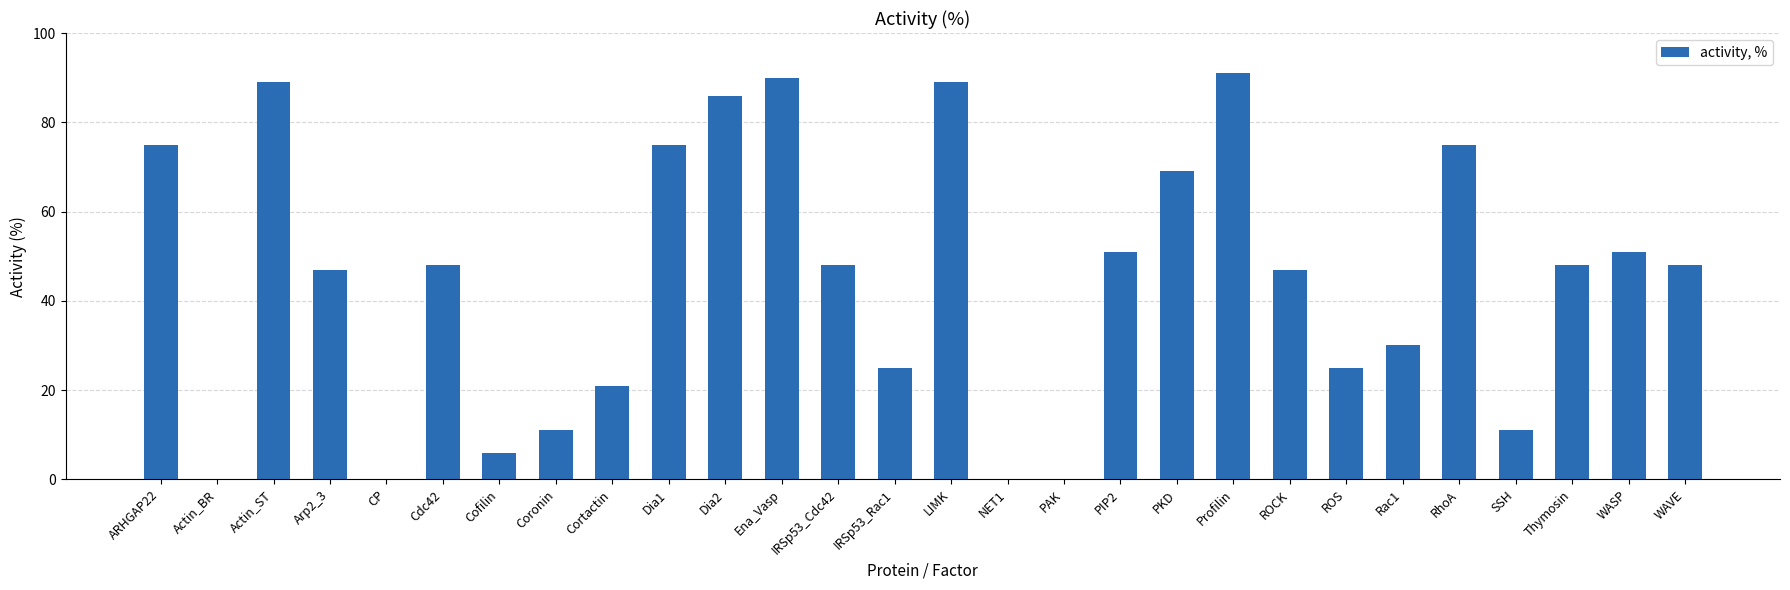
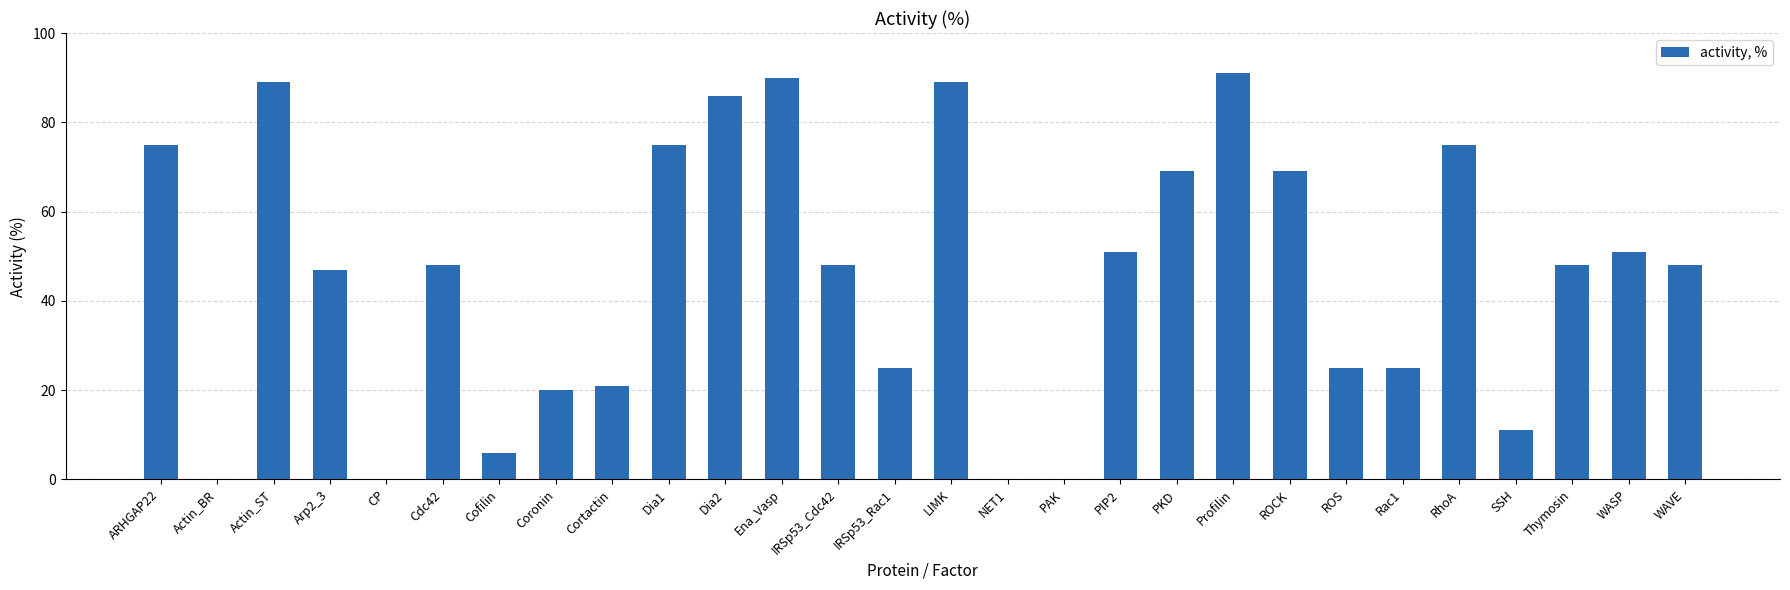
  {
    "ARHGAP22": 75,
    "Actin_BR": 0,
    "Actin_ST": 89,
    "Arp2_3": 47,
    "CP": 0,
    "Cdc42": 48,
    "Cofilin": 6,
-   "Coronin": 11,
+   "Coronin": 20,
    "Cortactin": 21,
    "Dia1": 75,
    "Dia2": 86,
    "Ena_Vasp": 90,
    "IRSp53_Cdc42": 48,
    "IRSp53_Rac1": 25,
    "LIMK": 89,
    "NET1": 0,
    "PAK": 0,
    "PIP2": 51,
    "PKD": 69,
    "Profilin": 91,
-   "ROCK": 47,
+   "ROCK": 69,
    "ROS": 25,
-   "Rac1": 30,
+   "Rac1": 25,
    "RhoA": 75,
    "SSH": 11,
    "Thymosin": 48,
    "WASP": 51,
    "WAVE": 48
  }
